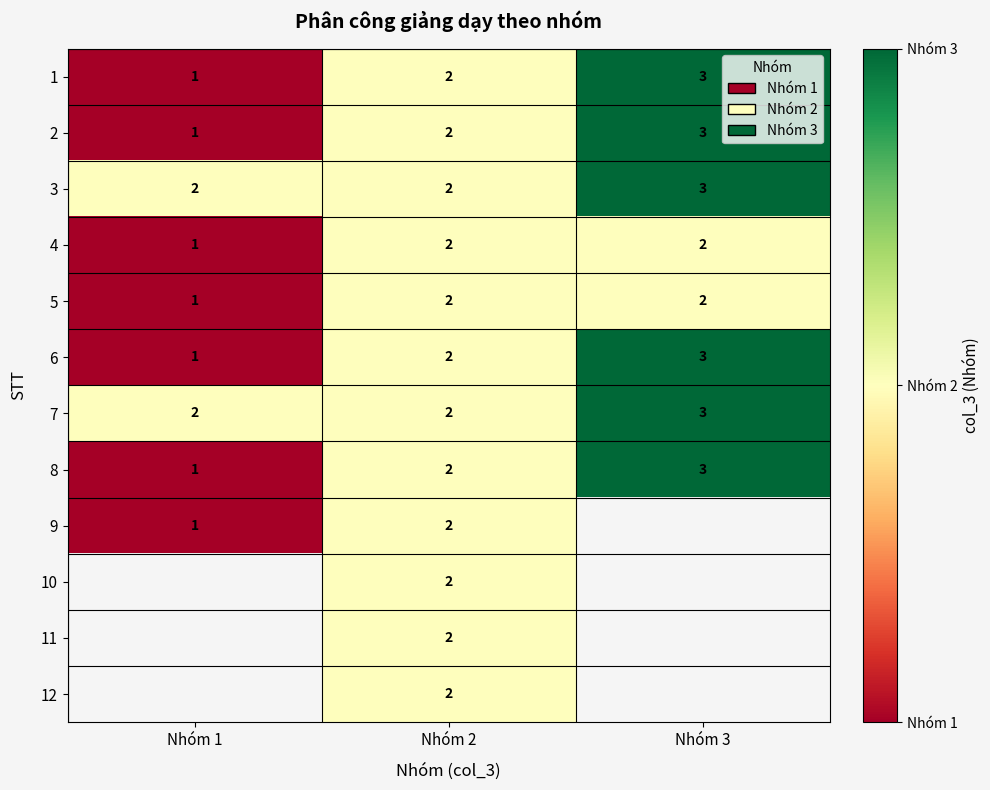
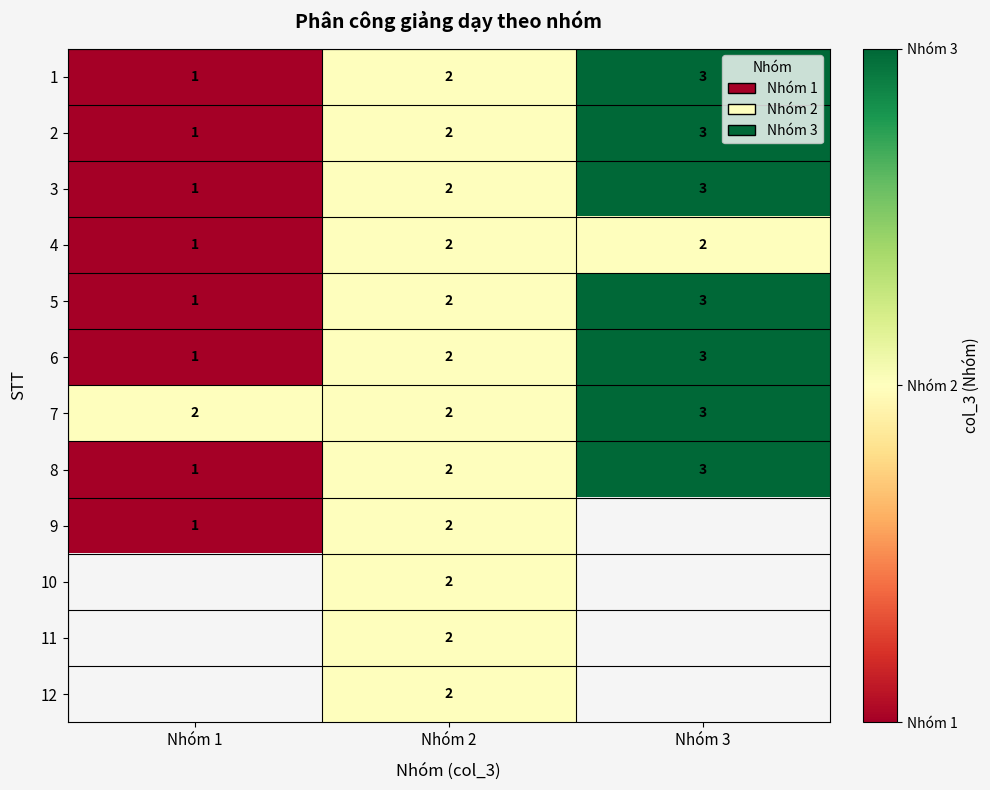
  {
    "1": {
      "Nhóm 1": 1,
      "Nhóm 2": 2,
      "Nhóm 3": 3
    },
    "2": {
      "Nhóm 1": 1,
      "Nhóm 2": 2,
      "Nhóm 3": 3
    },
    "3": {
-     "Nhóm 1": 2,
+     "Nhóm 1": 1,
      "Nhóm 2": 2,
      "Nhóm 3": 3
    },
    "4": {
      "Nhóm 1": 1,
      "Nhóm 2": 2,
      "Nhóm 3": 2
    },
    "5": {
      "Nhóm 1": 1,
      "Nhóm 2": 2,
-     "Nhóm 3": 2
+     "Nhóm 3": 3
    },
    "6": {
      "Nhóm 1": 1,
      "Nhóm 2": 2,
      "Nhóm 3": 3
    },
    "7": {
      "Nhóm 1": 2,
      "Nhóm 2": 2,
      "Nhóm 3": 3
    },
    "8": {
      "Nhóm 1": 1,
      "Nhóm 2": 2,
      "Nhóm 3": 3
    },
    "9": {
      "Nhóm 1": 1,
      "Nhóm 2": 2
    },
    "10": {
      "Nhóm 2": 2
    },
    "11": {
      "Nhóm 2": 2
    },
    "12": {
      "Nhóm 2": 2
    }
  }
